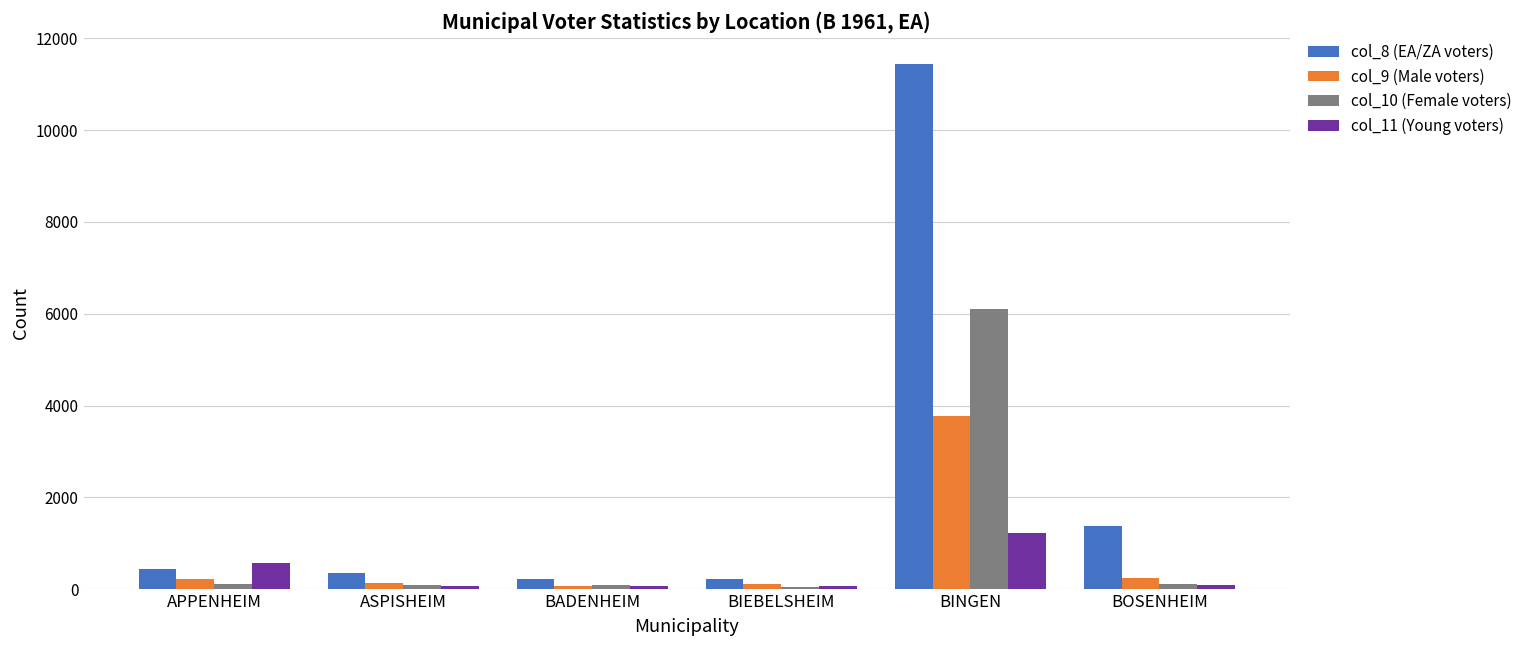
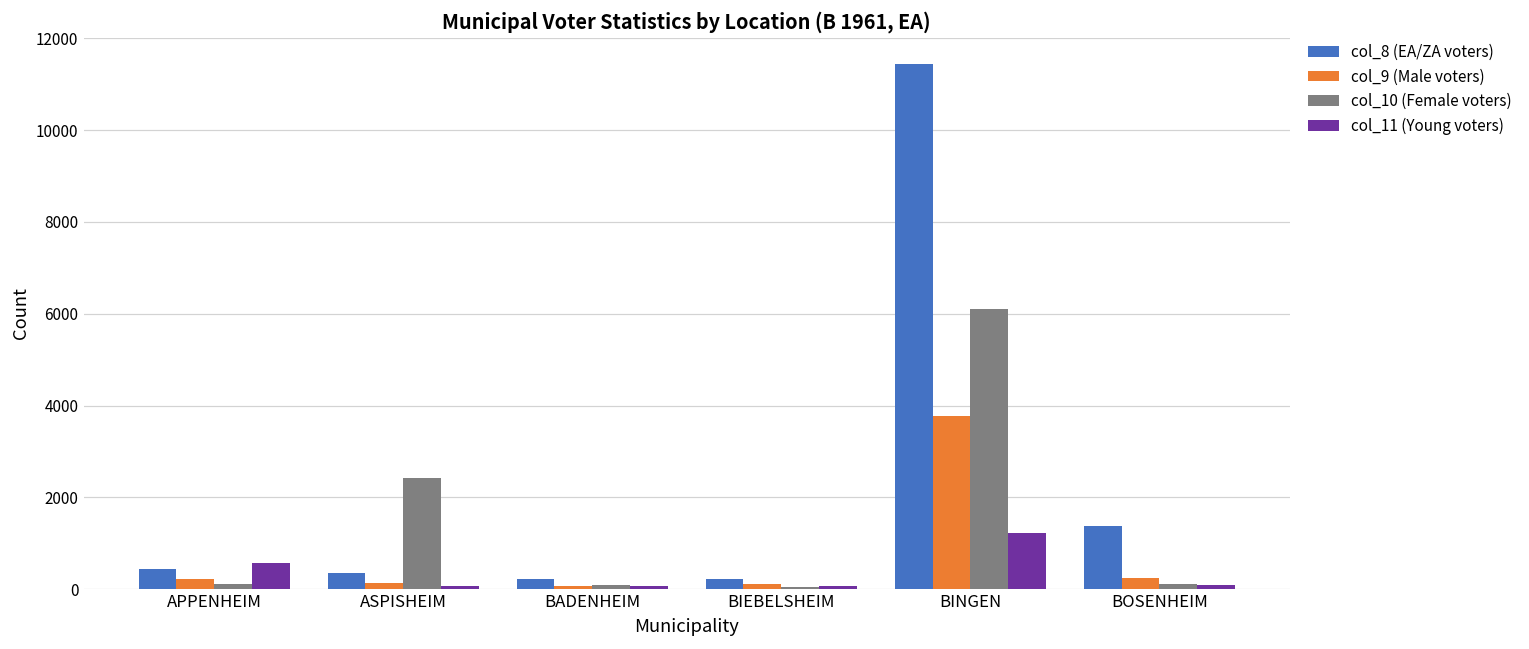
  {
    "col_8 (EA/ZA voters)": {
      "APPENHEIM": 400,
      "ASPISHEIM": 400,
      "BADENHEIM": 200,
      "BIEBELSHEIM": 200,
      "BINGEN": 11400,
      "BOSENHEIM": 1400
    },
    "col_9 (Male voters)": {
      "APPENHEIM": 200,
      "ASPISHEIM": 100,
      "BADENHEIM": 100,
      "BIEBELSHEIM": 100,
      "BINGEN": 3800,
      "BOSENHEIM": 300
    },
    "col_10 (Female voters)": {
      "APPENHEIM": 100,
-     "ASPISHEIM": 100,
+     "ASPISHEIM": 2400,
      "BADENHEIM": 100,
      "BINGEN": 6100,
      "BOSENHEIM": 100
    },
    "col_11 (Young voters)": {
      "APPENHEIM": 600,
      "ASPISHEIM": 100,
      "BADENHEIM": 100,
      "BIEBELSHEIM": 100,
      "BINGEN": 1200,
      "BOSENHEIM": 100
    }
  }
